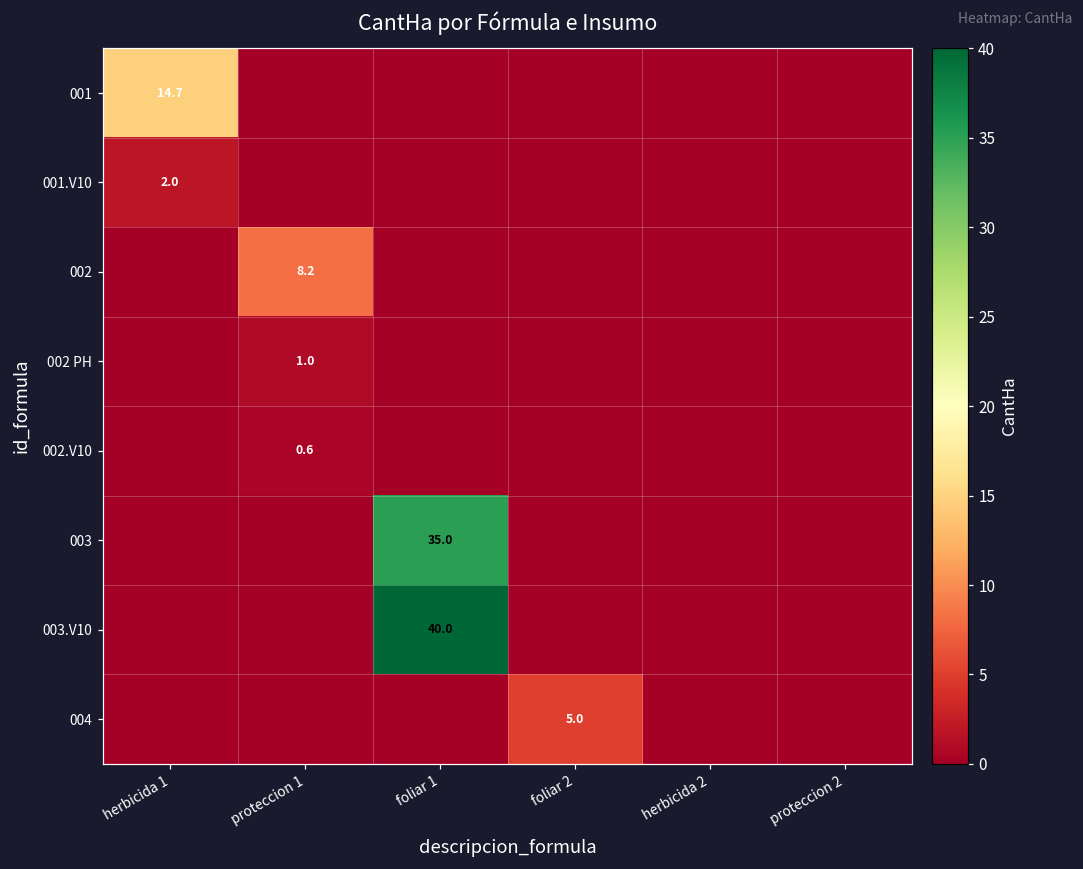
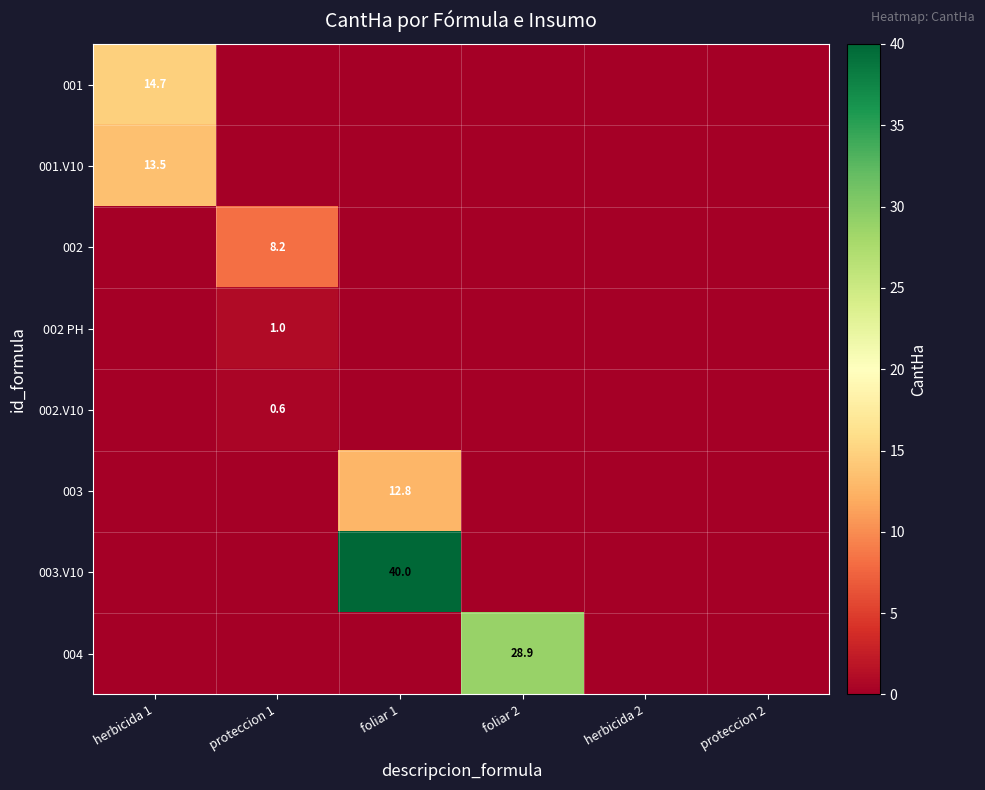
  {
    "001": {
      "herbicida 1": 14.7
    },
    "001.V10": {
-     "herbicida 1": 2.0
+     "herbicida 1": 13.5
    },
    "002": {
      "proteccion 1": 8.2
    },
    "002 PH": {
      "proteccion 1": 1.0
    },
    "002.V10": {
      "proteccion 1": 0.6
    },
    "003": {
-     "foliar 1": 35.0
+     "foliar 1": 12.8
    },
    "003.V10": {
      "foliar 1": 40.0
    },
    "004": {
-     "foliar 2": 5.0
+     "foliar 2": 28.9
    }
  }
